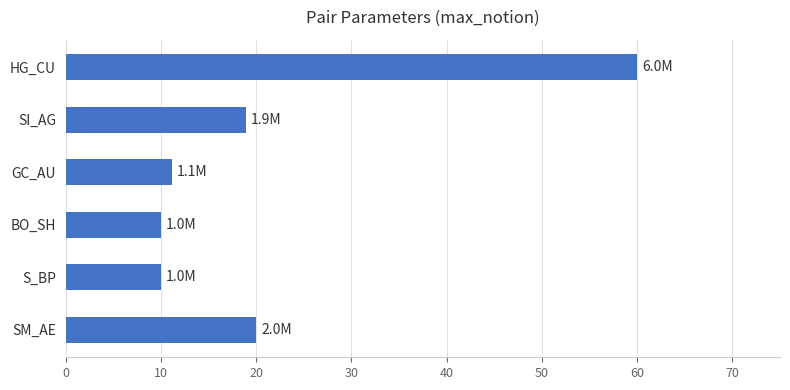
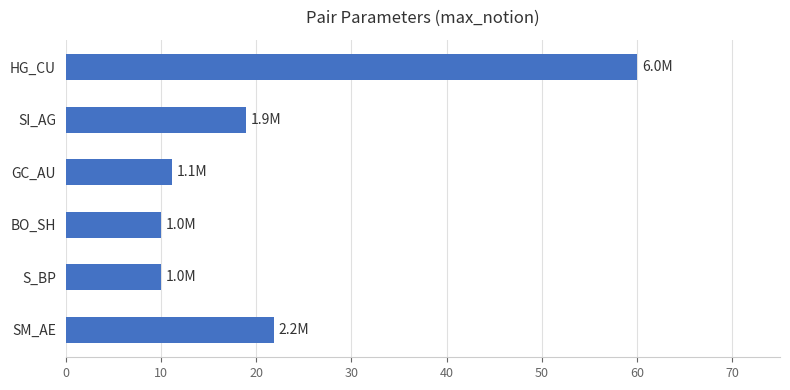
  {
-   "SM_AE": "2.0M"
+   "SM_AE": "2.2M"
  }
